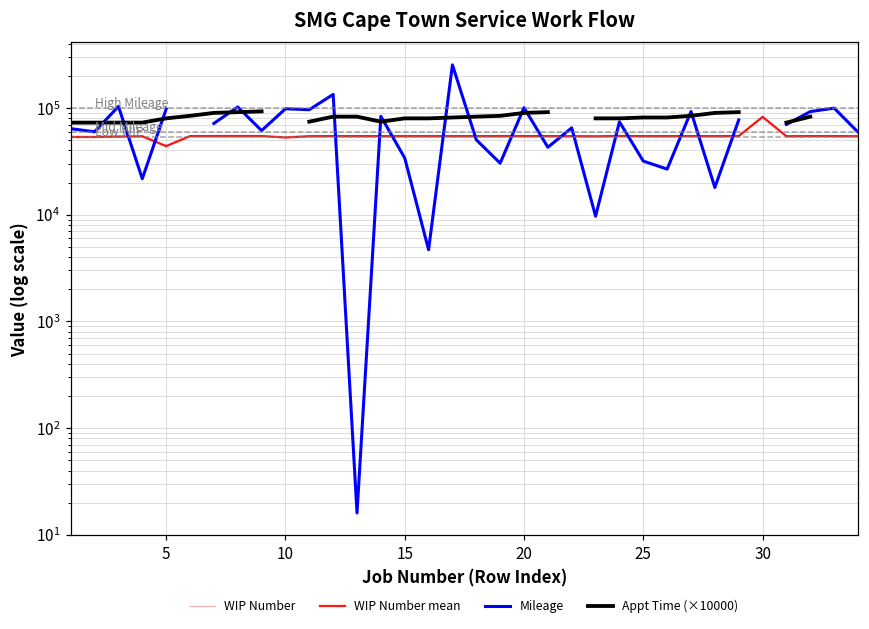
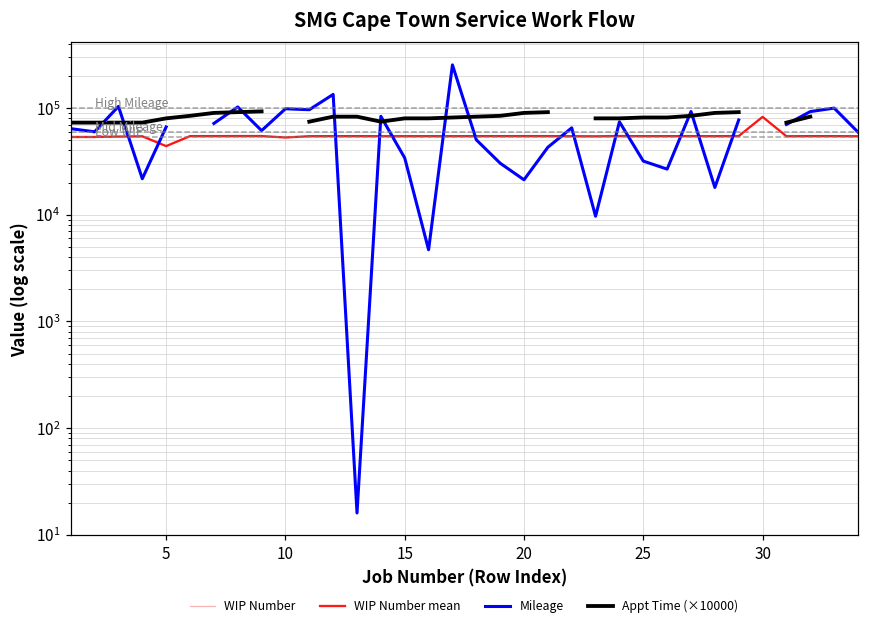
  {
    "WIP Number mean": {
      "5": 40000,
      "10": 50000,
      "15": 50000,
      "20": 50000,
      "25": 50000,
      "30": 80000
    },
    "Mileage": {
-     "5": 100000,
+     "5": 70000,
      "10": 100000,
      "15": 34000,
-     "20": 100000,
+     "20": 21000,
      "25": 32000
    },
    "Appt Time (×10000)": {
      "5": 80000,
      "15": 80000,
      "20": 90000,
      "25": 80000
    }
  }
